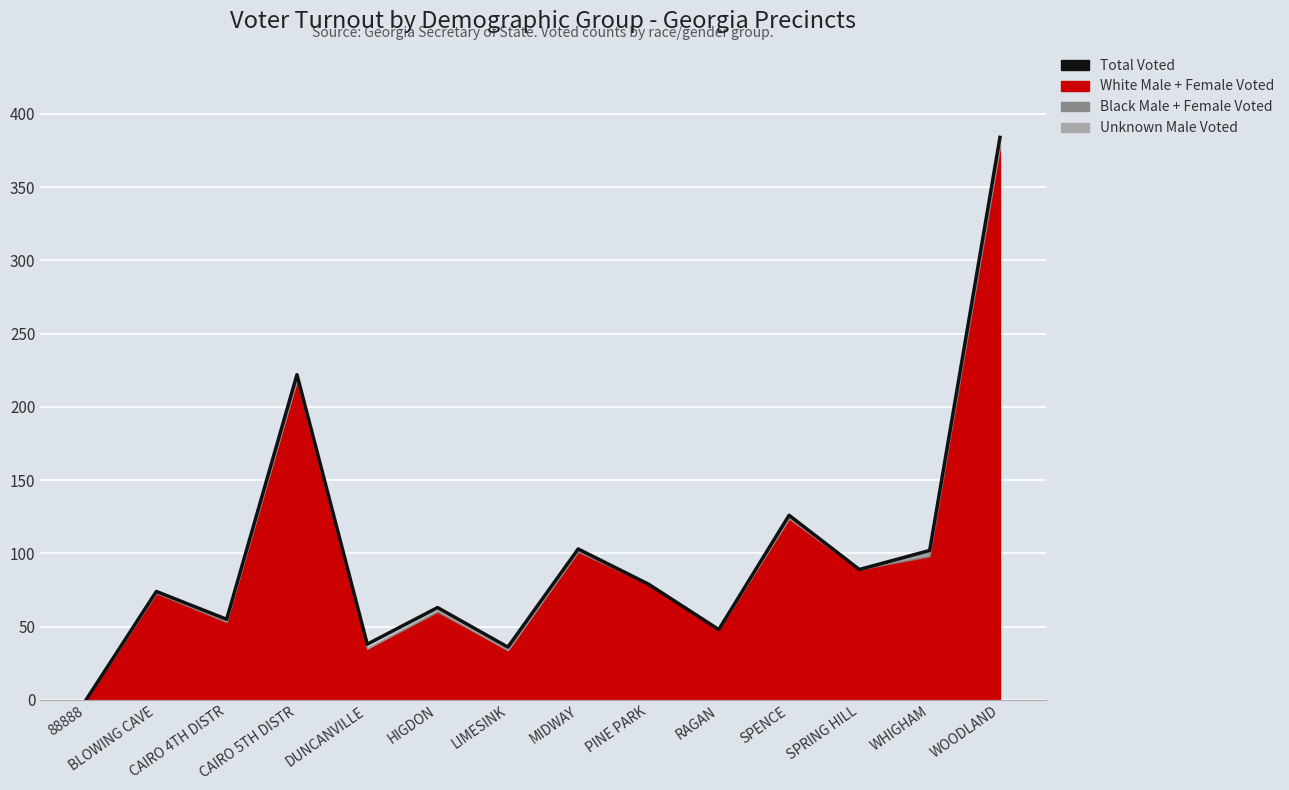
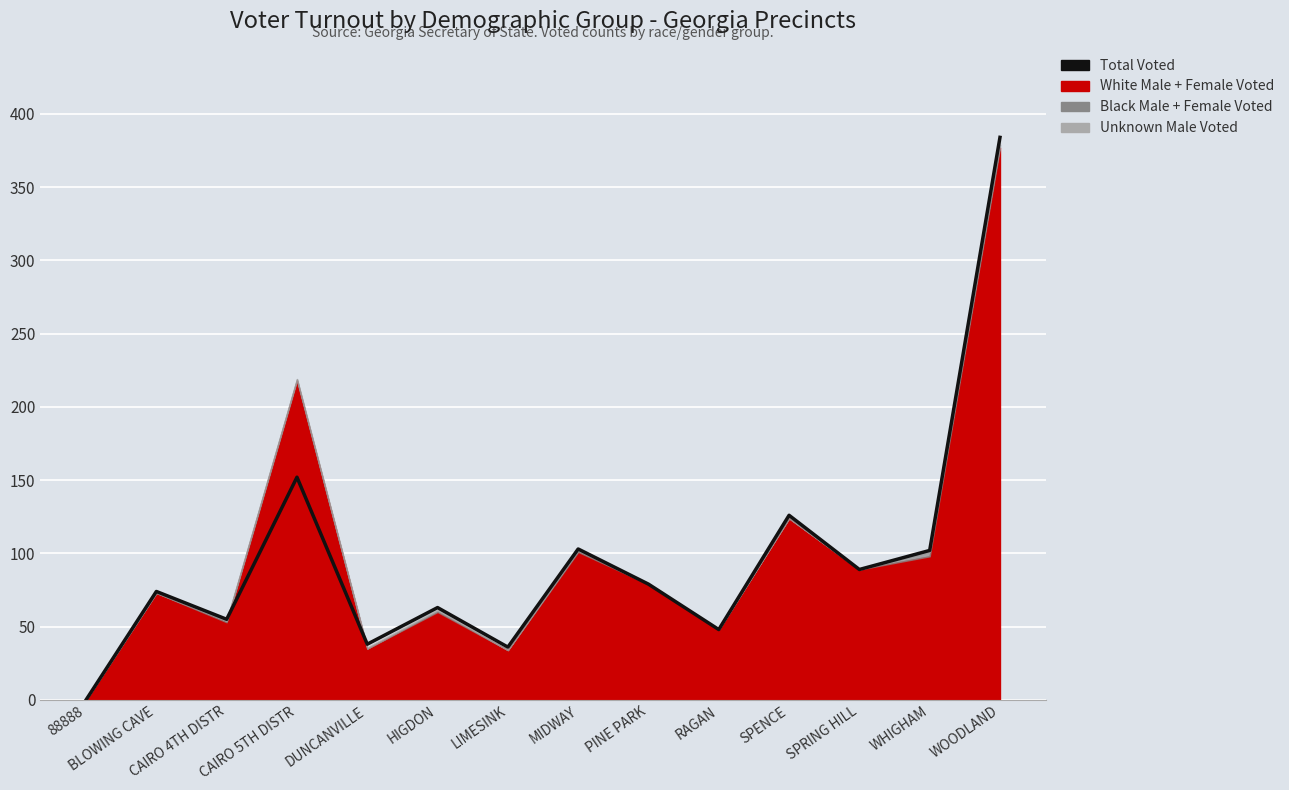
  {
    "Total Voted": {
-     "CAIRO 5TH DISTR": 222,
+     "CAIRO 5TH DISTR": 152,
      "DUNCANVILLE": 38,
      "LIMESINK": 36,
      "SPENCE": 126,
      "WOODLAND": 384
    },
    "White Male + Female Voted": {
      "WHIGHAM": 98,
      "WOODLAND": 377
    }
  }
